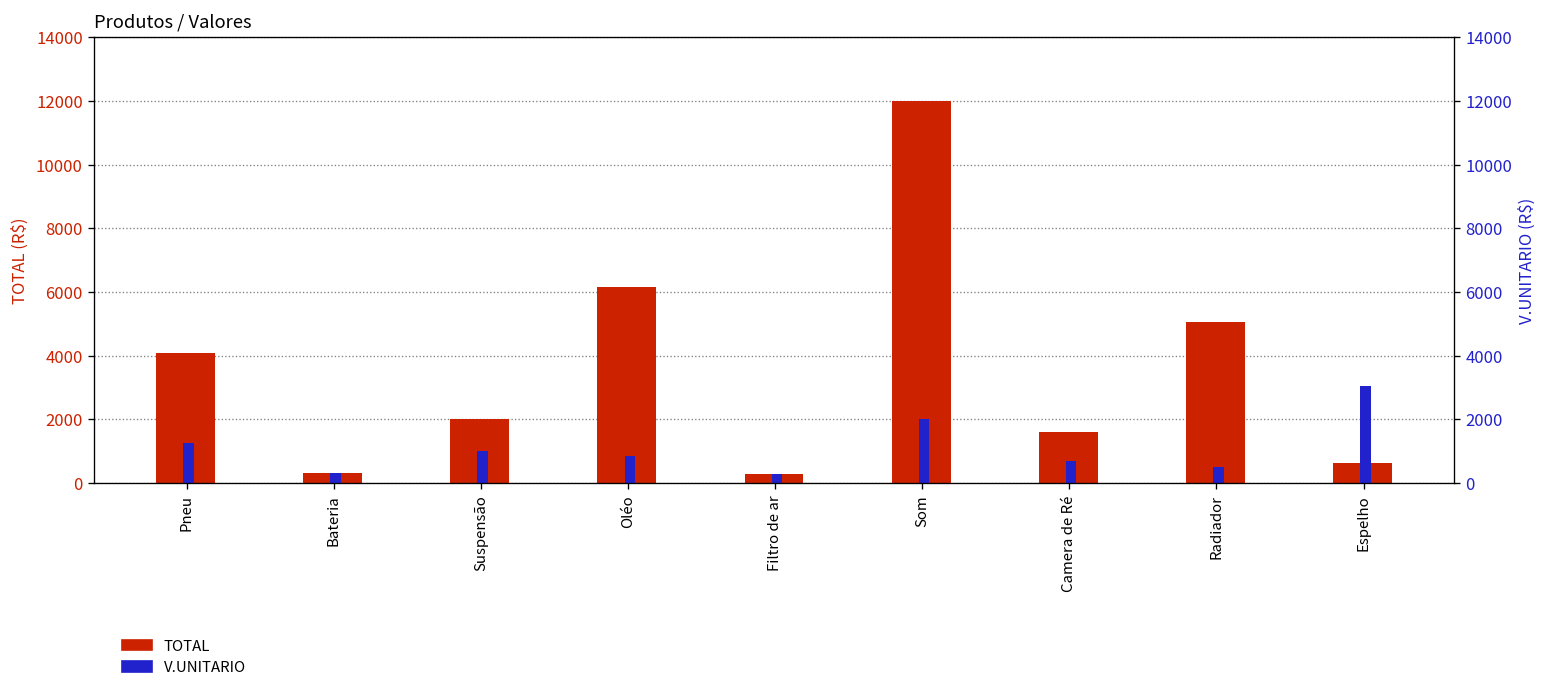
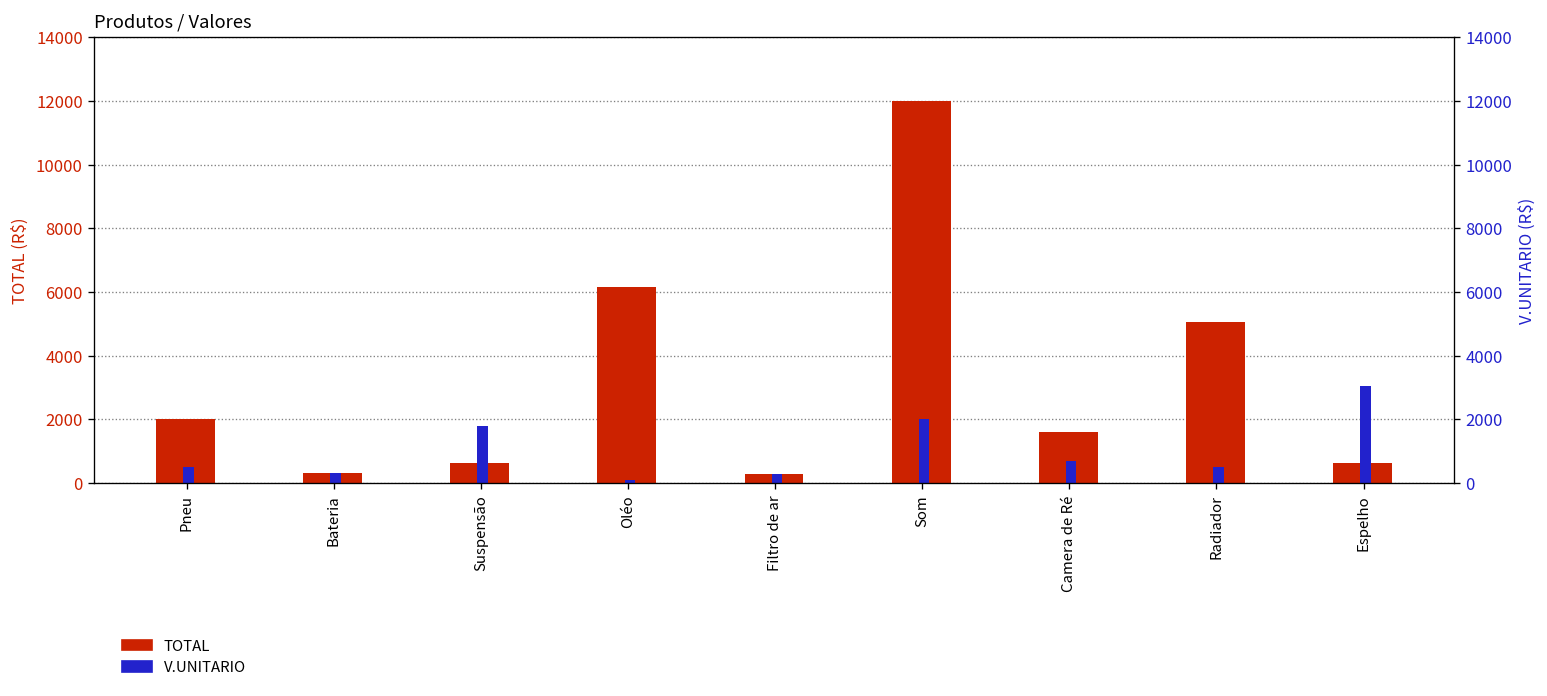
  {
    "TOTAL": {
-     "Pneu": 4100,
+     "Pneu": 2000,
      "Bateria": 300,
-     "Suspensão": 2000,
+     "Suspensão": 600,
      "Oléo": 6100,
      "Filtro de ar": 300,
      "Som": 12000,
      "Camera de Ré": 1600,
      "Radiador": 5100,
      "Espelho": 600
    },
    "V.UNITARIO": {
-     "Pneu": 1300,
+     "Pneu": 500,
      "Bateria": 300,
-     "Suspensão": 1000,
-     "Oléo": 800,
+     "Suspensão": 1800,
+     "Oléo": 100,
      "Filtro de ar": 300,
      "Espelho": 3100
    }
  }
